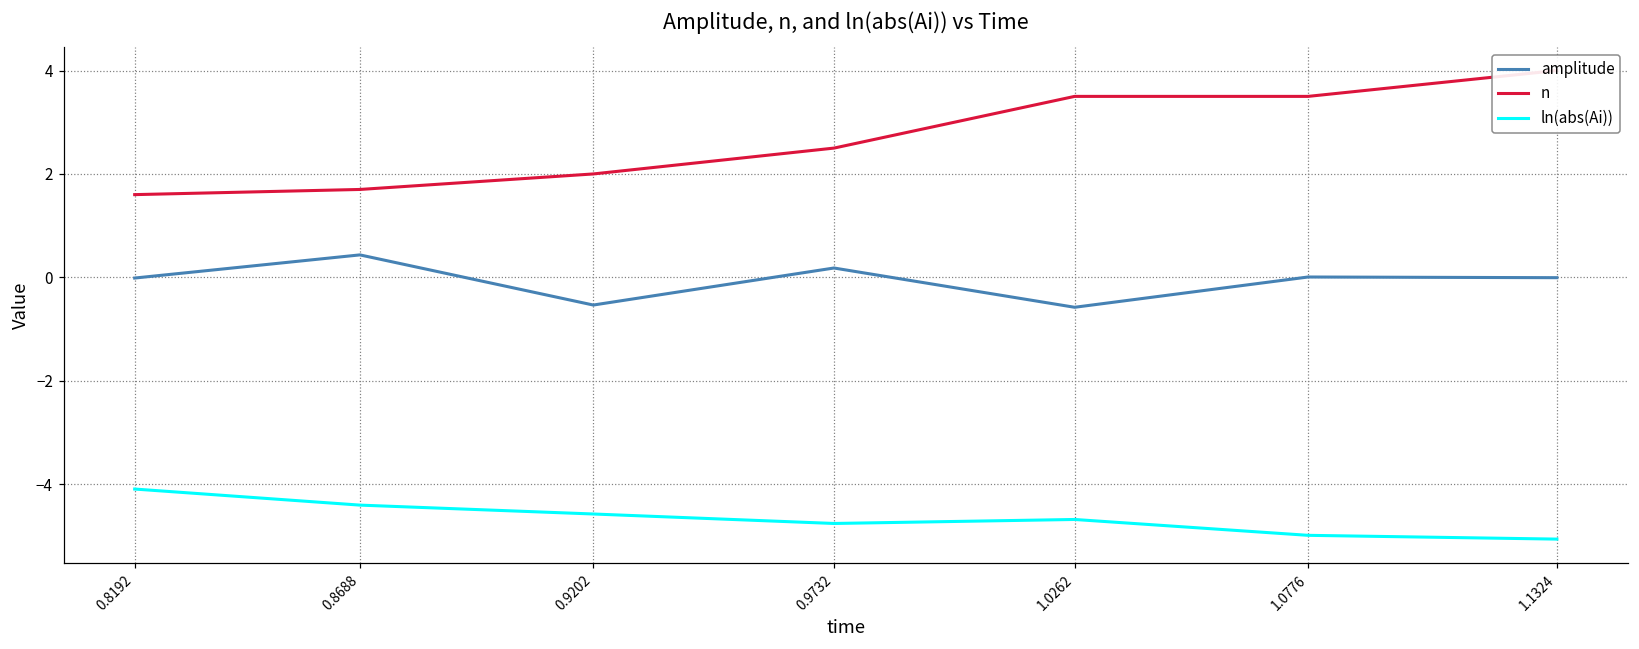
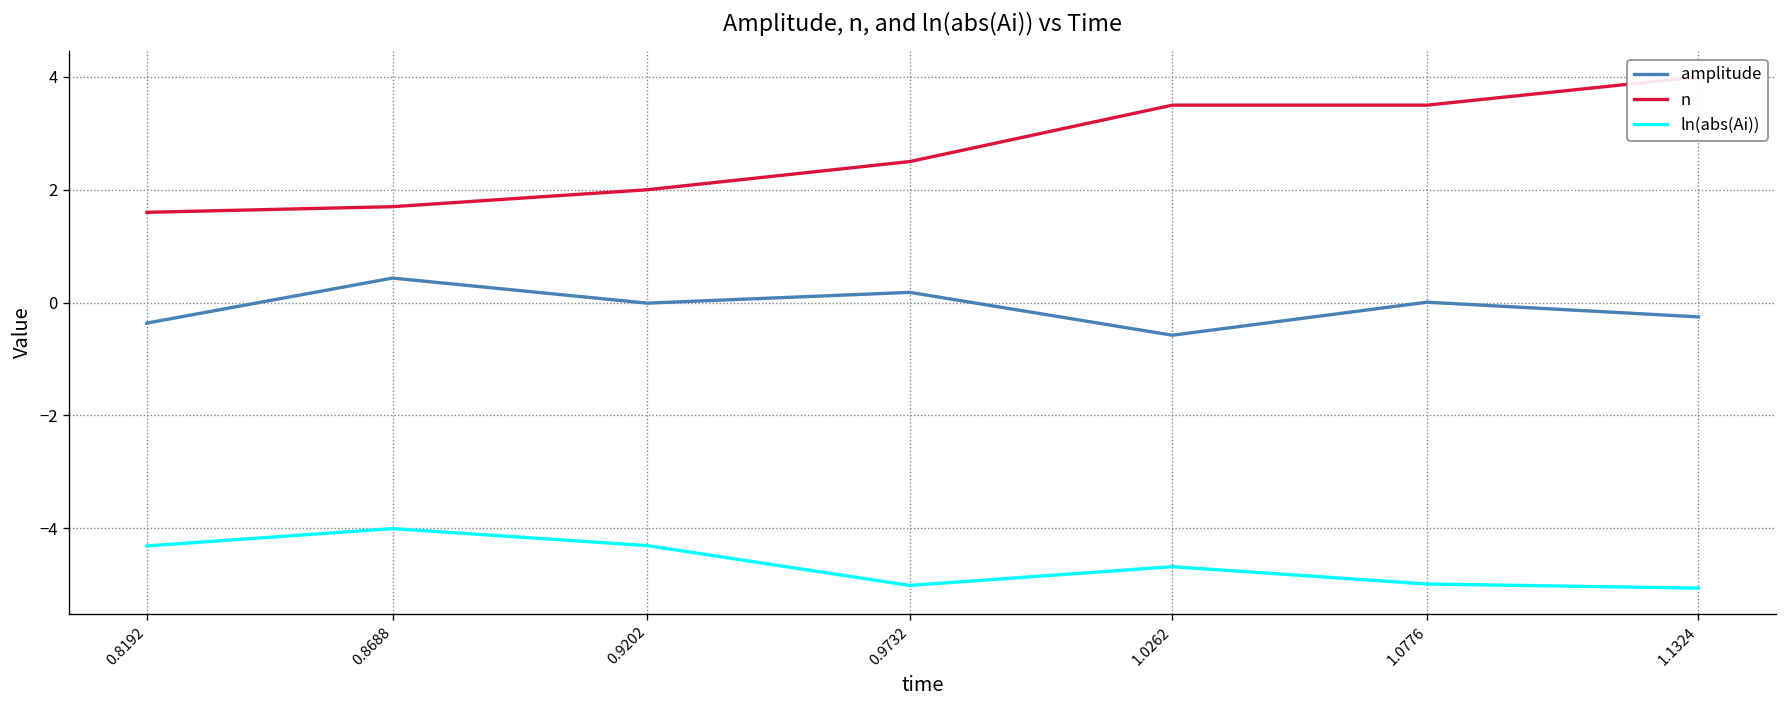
  {
    "amplitude": {
-     "0.8192": 0.0,
+     "0.8192": -0.4,
      "0.8688": 0.4,
-     "0.9202": -0.5,
+     "0.9202": 0.0,
      "0.9732": 0.2,
      "1.0262": -0.6,
      "1.0776": 0.0,
-     "1.1324": 0.0
+     "1.1324": -0.3
    },
    "n": {
      "0.8192": 1.6,
      "0.8688": 1.7,
      "0.9202": 2.0,
      "0.9732": 2.5,
      "1.0262": 3.5,
      "1.0776": 3.5
    },
    "ln(abs(Ai))": {
-     "0.8192": -4.1,
-     "0.8688": -4.4,
-     "0.9202": -4.6,
-     "0.9732": -4.8,
+     "0.8192": -4.3,
+     "0.8688": -4.0,
+     "0.9202": -4.3,
+     "0.9732": -5.0,
      "1.0262": -4.7,
      "1.0776": -5.0,
      "1.1324": -5.1
    }
  }
